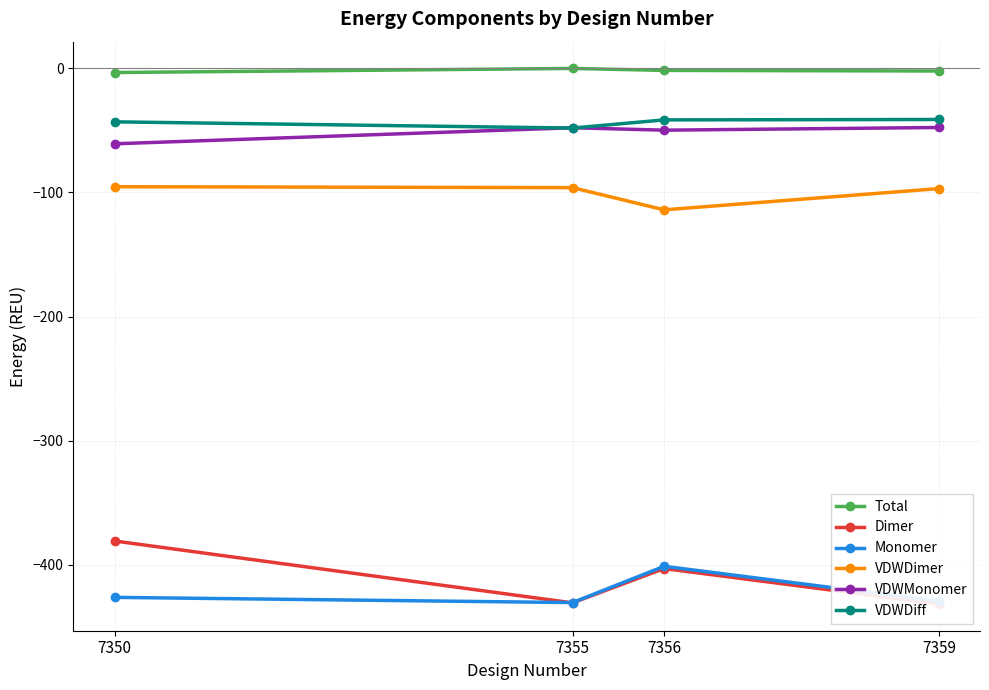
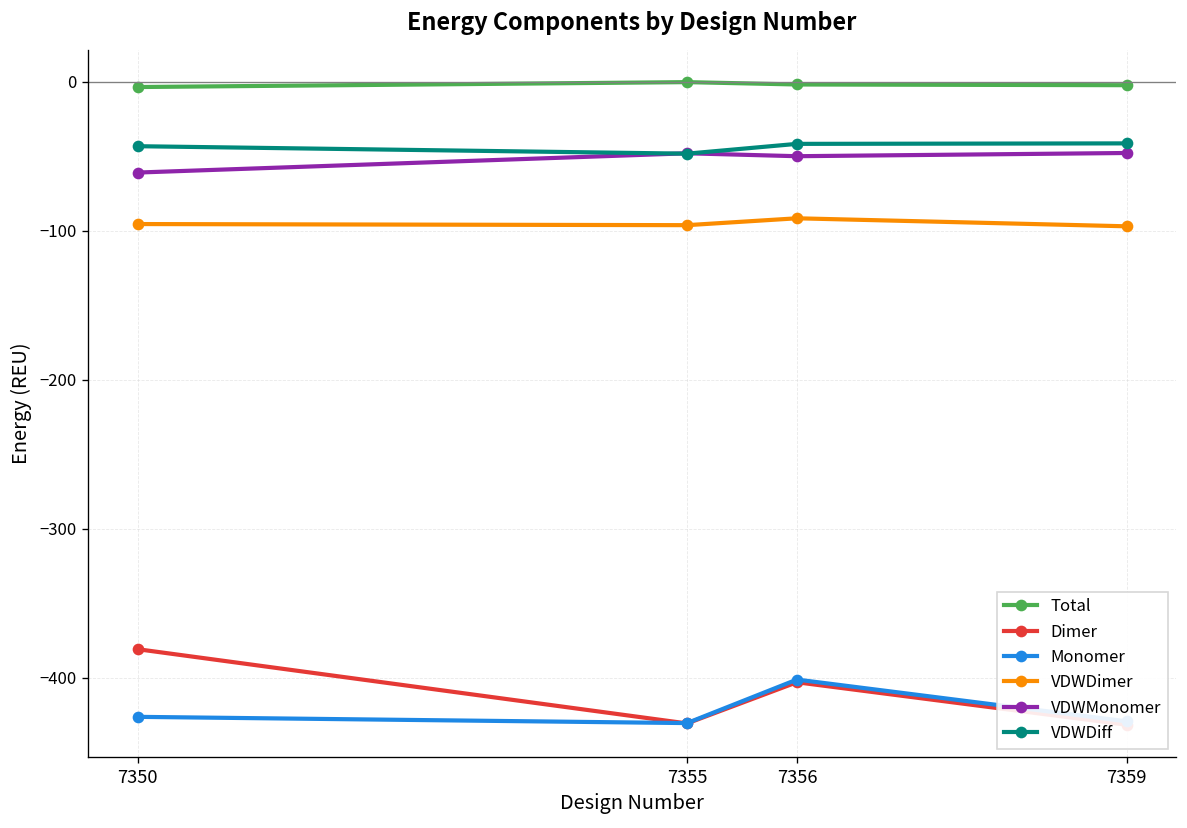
  {
    "Total": {
      "7350": -4,
      "7355": 0,
      "7356": -2,
      "7359": -2
    },
    "Dimer": {
      "7350": -381
    },
    "Monomer": {
      "7350": -426
    },
    "VDWDimer": {
      "7350": -95,
      "7355": -96,
-     "7356": -114,
+     "7356": -92,
      "7359": -97
    },
    "VDWMonomer": {
      "7350": -61,
      "7356": -50,
      "7359": -48
    },
    "VDWDiff": {
      "7350": -43,
      "7356": -42,
      "7359": -41
    }
  }
